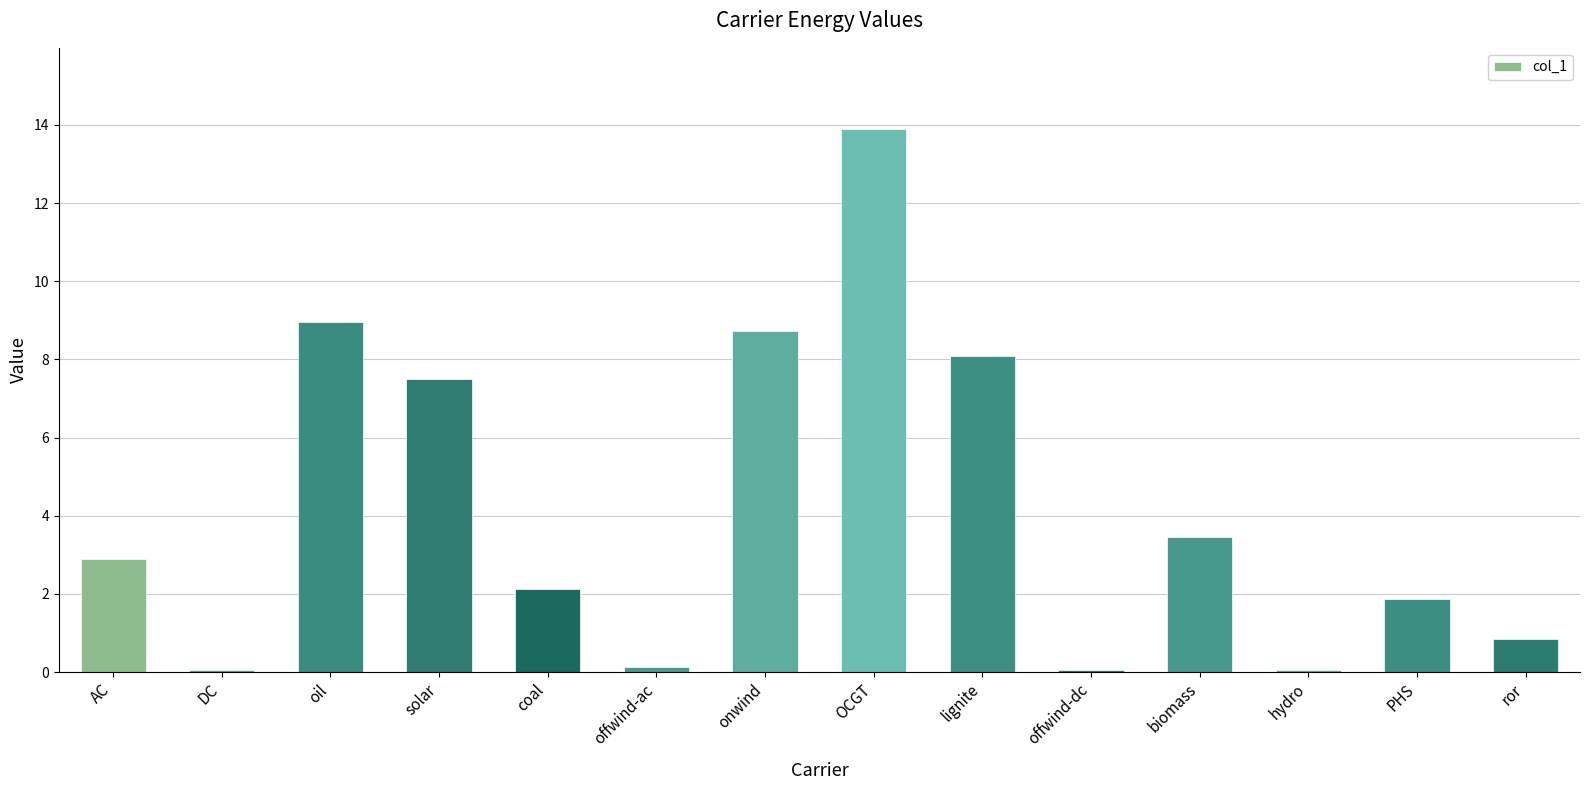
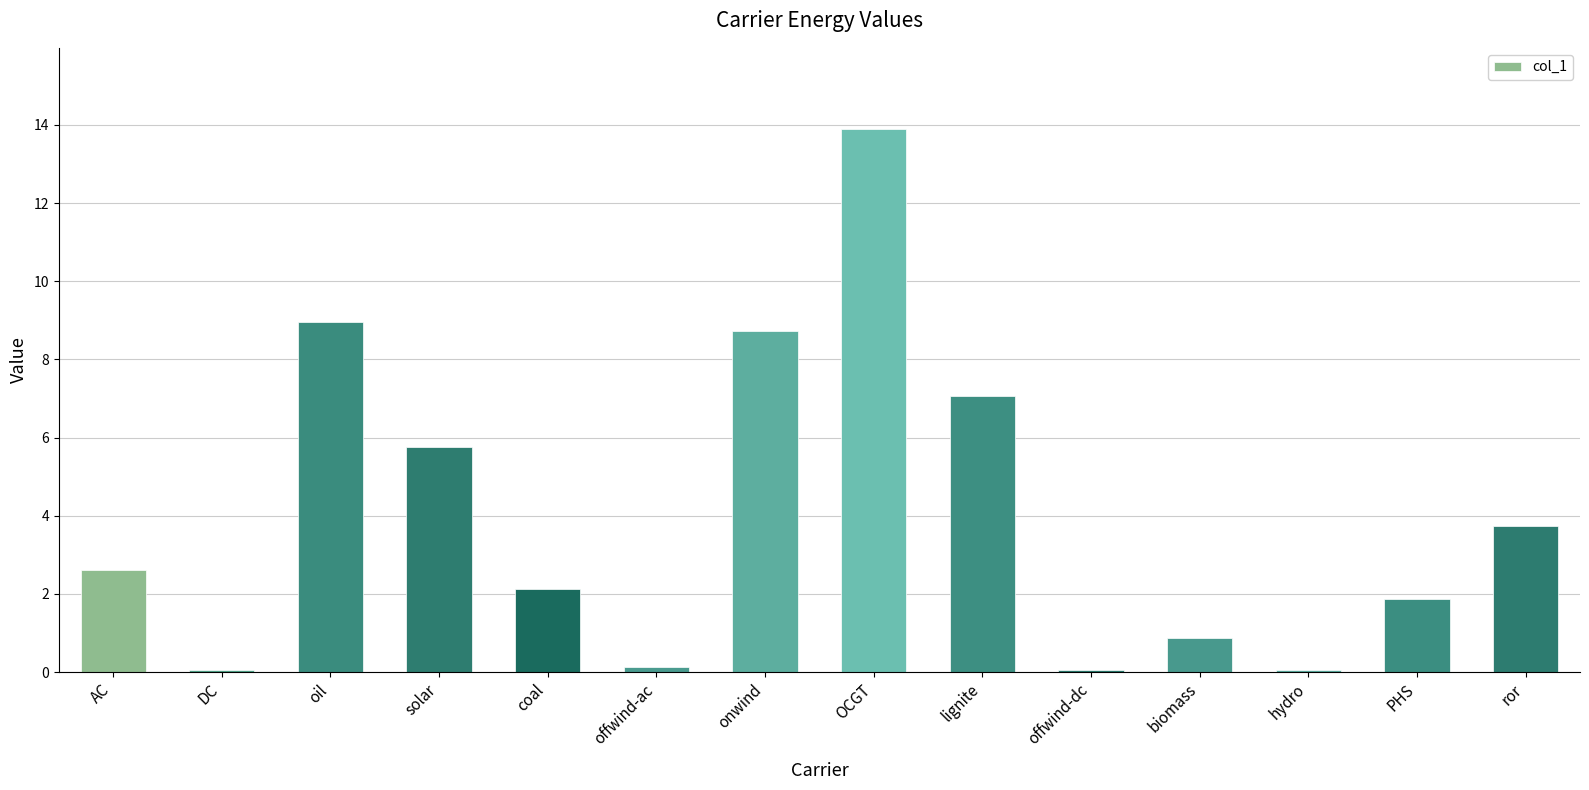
  {
-   "AC": 2.9,
+   "AC": 2.6,
    "oil": 9.0,
-   "solar": 7.5,
+   "solar": 5.8,
    "coal": 2.1,
    "offwind-ac": 0.1,
    "onwind": 8.7,
    "OCGT": 13.9,
-   "lignite": 8.1,
-   "biomass": 3.4,
+   "lignite": 7.1,
+   "biomass": 0.9,
    "PHS": 1.9,
-   "ror": 0.9
+   "ror": 3.7
  }
